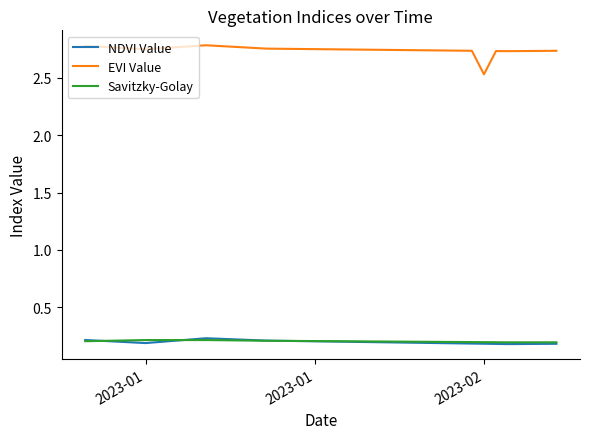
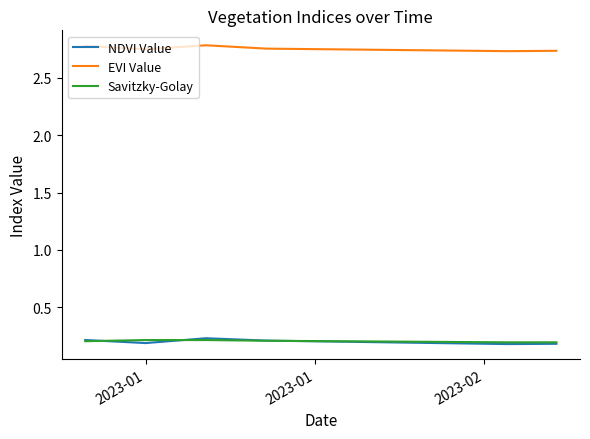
  {
    "EVI Value": {
-     "2023-02": 2.53
+     "2023-02": 2.74
    }
  }
